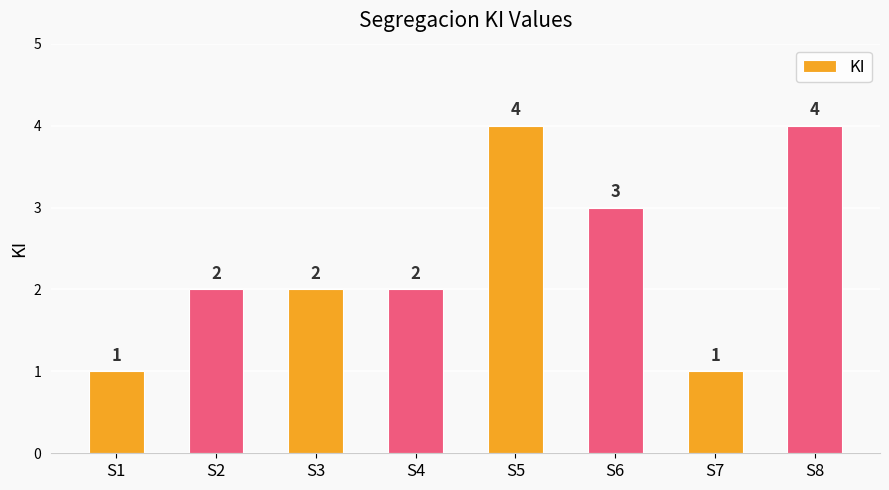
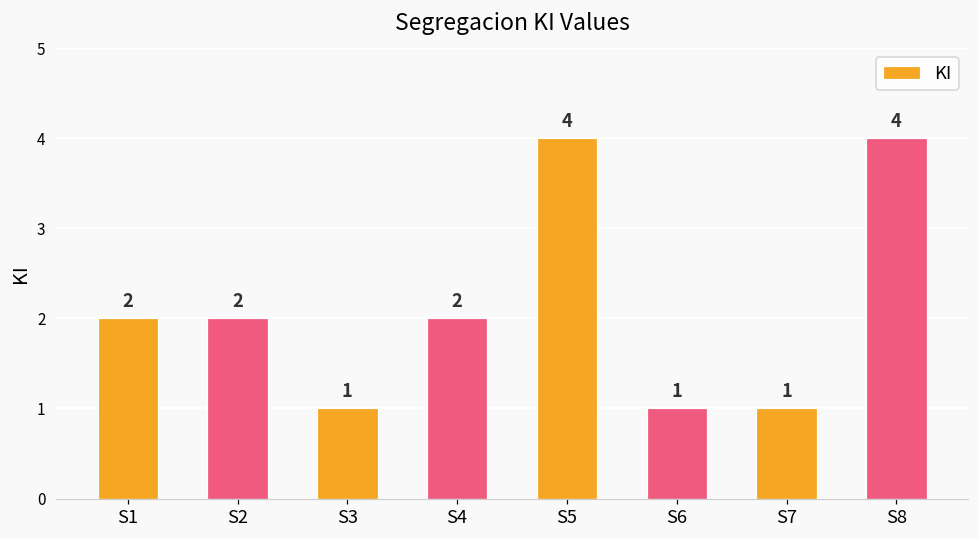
  {
-   "S1": 1,
+   "S1": 2,
    "S2": 2,
-   "S3": 2,
+   "S3": 1,
    "S4": 2,
    "S5": 4,
-   "S6": 3,
+   "S6": 1,
    "S7": 1,
    "S8": 4
  }
